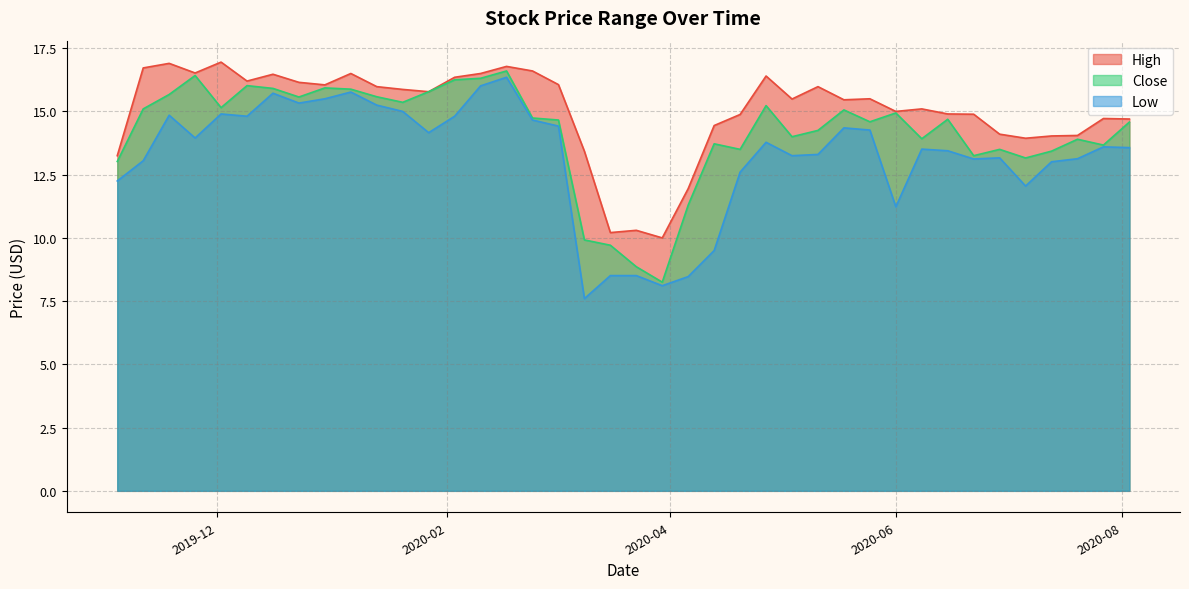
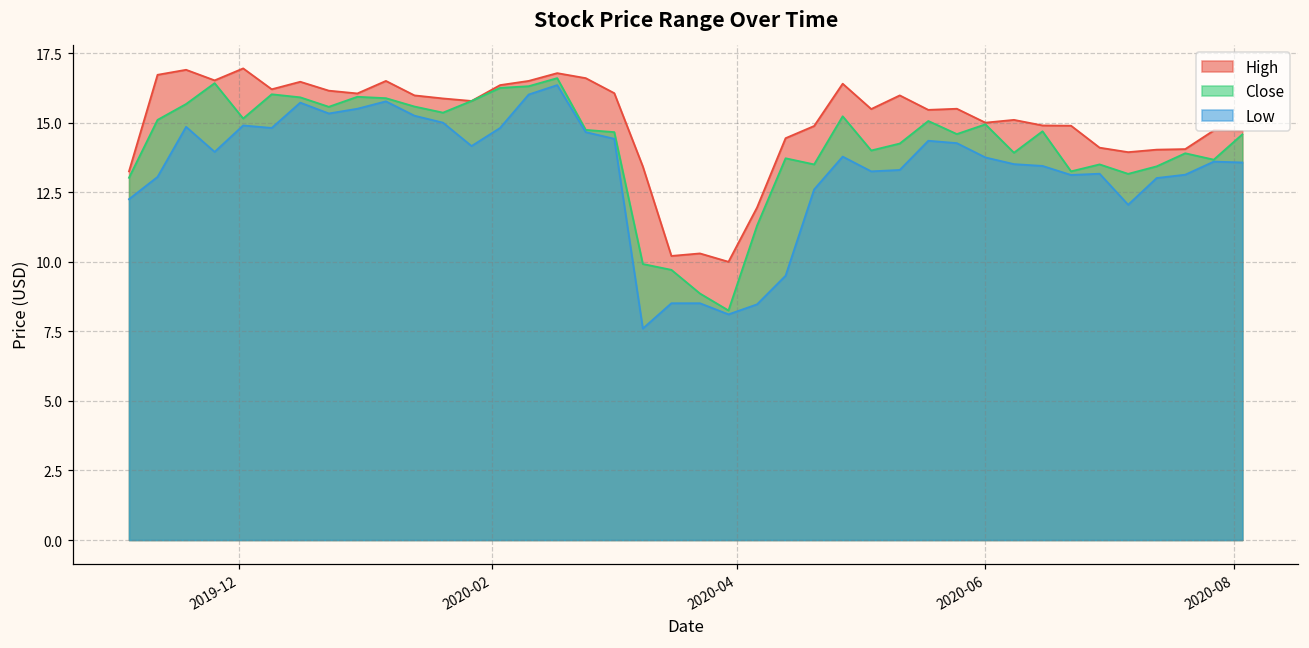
  {
    "Low": {
-     "2020-06": 11.2
+     "2020-06": 13.8
    }
  }
